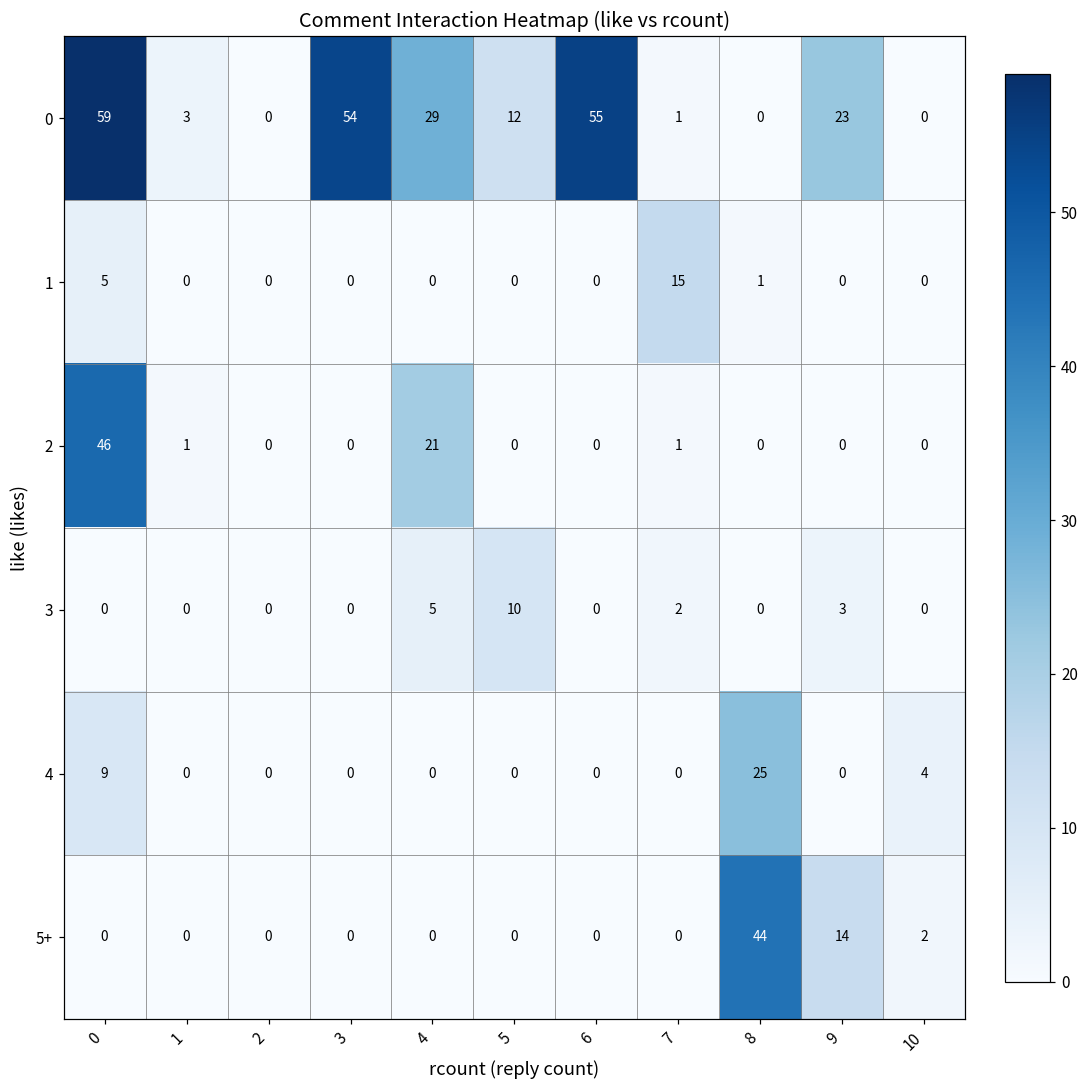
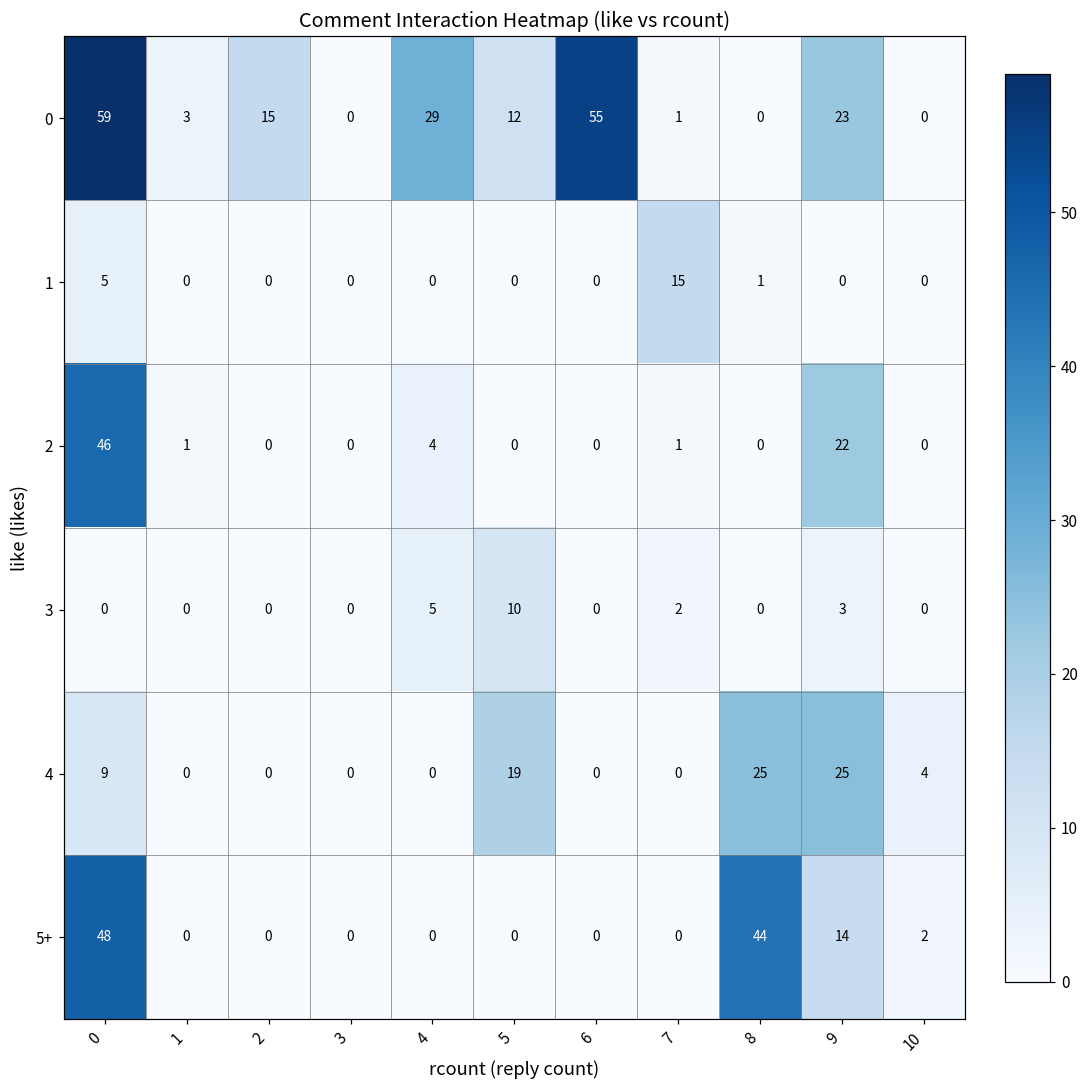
  {
    "0": {
      "0": 59,
      "1": 3,
-     "2": 0,
-     "3": 54,
+     "2": 15,
+     "3": 0,
      "4": 29,
      "5": 12,
      "6": 55,
      "7": 1,
      "8": 0,
      "9": 23,
      "10": 0
    },
    "1": {
      "0": 5,
      "1": 0,
      "2": 0,
      "3": 0,
      "4": 0,
      "5": 0,
      "6": 0,
      "7": 15,
      "8": 1,
      "9": 0,
      "10": 0
    },
    "2": {
      "0": 46,
      "1": 1,
      "2": 0,
      "3": 0,
-     "4": 21,
+     "4": 4,
      "5": 0,
      "6": 0,
      "7": 1,
      "8": 0,
-     "9": 0,
+     "9": 22,
      "10": 0
    },
    "3": {
      "0": 0,
      "1": 0,
      "2": 0,
      "3": 0,
      "4": 5,
      "5": 10,
      "6": 0,
      "7": 2,
      "8": 0,
      "9": 3,
      "10": 0
    },
    "4": {
      "0": 9,
      "1": 0,
      "2": 0,
      "3": 0,
      "4": 0,
-     "5": 0,
+     "5": 19,
      "6": 0,
      "7": 0,
      "8": 25,
-     "9": 0,
+     "9": 25,
      "10": 4
    },
    "5+": {
-     "0": 0,
+     "0": 48,
      "1": 0,
      "2": 0,
      "3": 0,
      "4": 0,
      "5": 0,
      "6": 0,
      "7": 0,
      "8": 44,
      "9": 14,
      "10": 2
    }
  }
